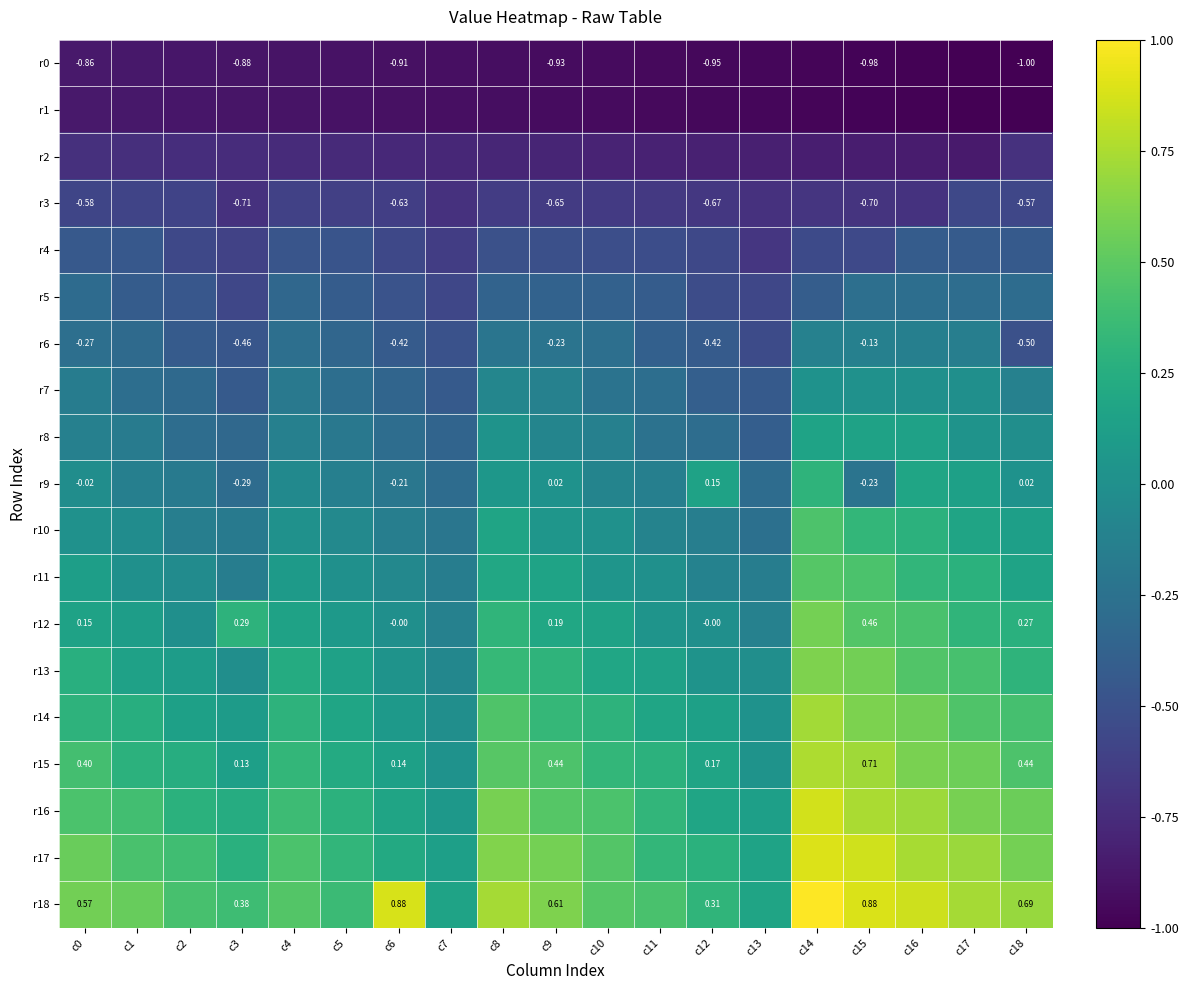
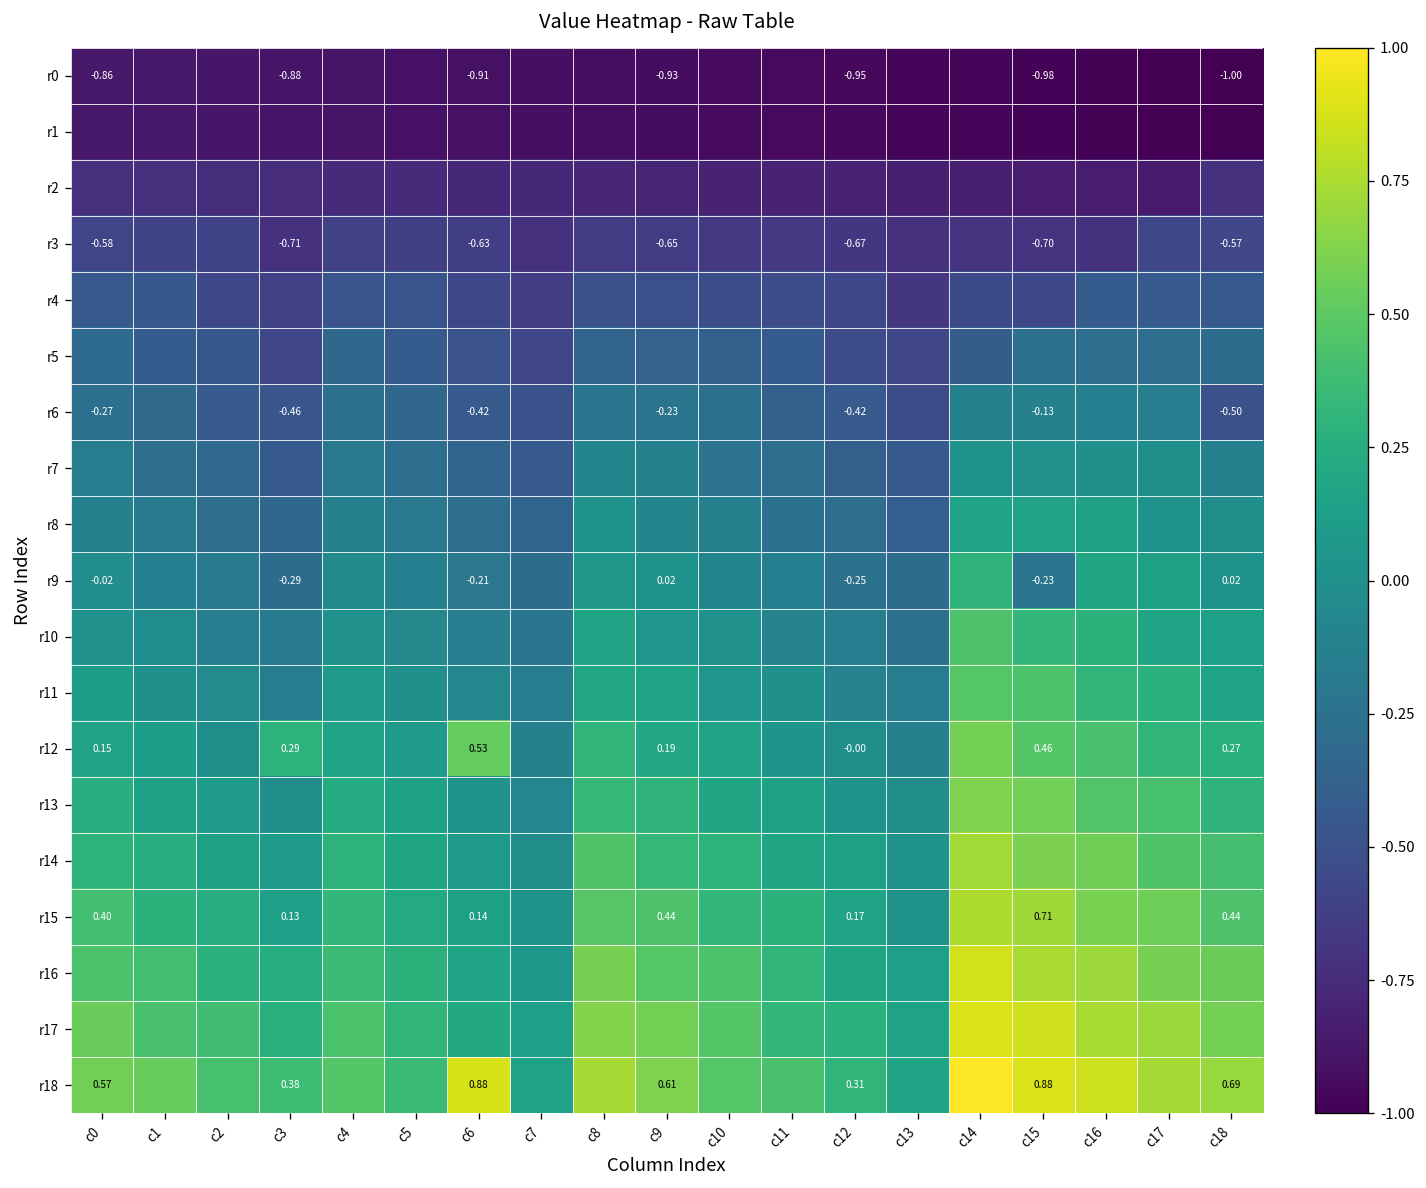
  {
    "r0": {
      "c0": -0.86,
      "c3": -0.88,
      "c6": -0.91,
      "c9": -0.93,
      "c12": -0.95,
      "c15": -0.98,
      "c18": -1.00
    },
    "r3": {
      "c0": -0.58,
      "c3": -0.71,
      "c6": -0.63,
      "c9": -0.65,
      "c12": -0.67,
      "c15": -0.70,
      "c18": -0.57
    },
    "r6": {
      "c0": -0.27,
      "c3": -0.46,
      "c6": -0.42,
      "c9": -0.23,
      "c12": -0.42,
      "c15": -0.13,
      "c18": -0.50
    },
    "r9": {
      "c0": -0.02,
      "c3": -0.29,
      "c6": -0.21,
      "c9": 0.02,
-     "c12": 0.15,
+     "c12": -0.25,
      "c15": -0.23,
      "c18": 0.02
    },
    "r12": {
      "c0": 0.15,
      "c3": 0.29,
-     "c6": -0.00,
+     "c6": 0.53,
      "c9": 0.19,
      "c12": -0.00,
      "c15": 0.46,
      "c18": 0.27
    },
    "r15": {
      "c0": 0.40,
      "c3": 0.13,
      "c6": 0.14,
      "c9": 0.44,
      "c12": 0.17,
      "c15": 0.71,
      "c18": 0.44
    },
    "r18": {
      "c0": 0.57,
      "c3": 0.38,
      "c6": 0.88,
      "c9": 0.61,
      "c12": 0.31,
      "c15": 0.88,
      "c18": 0.69
    }
  }
